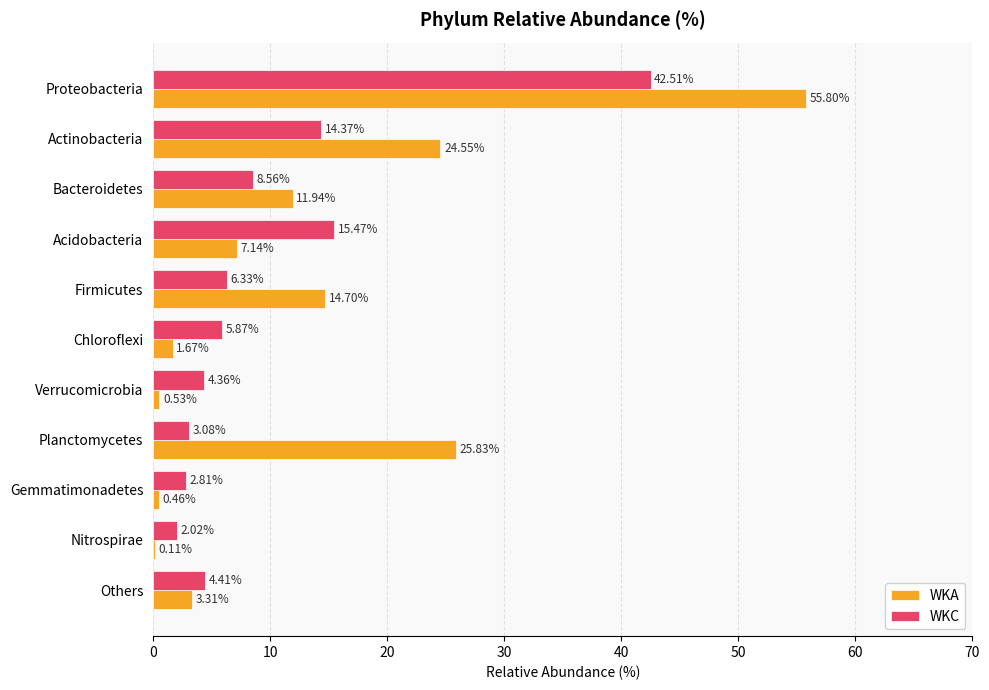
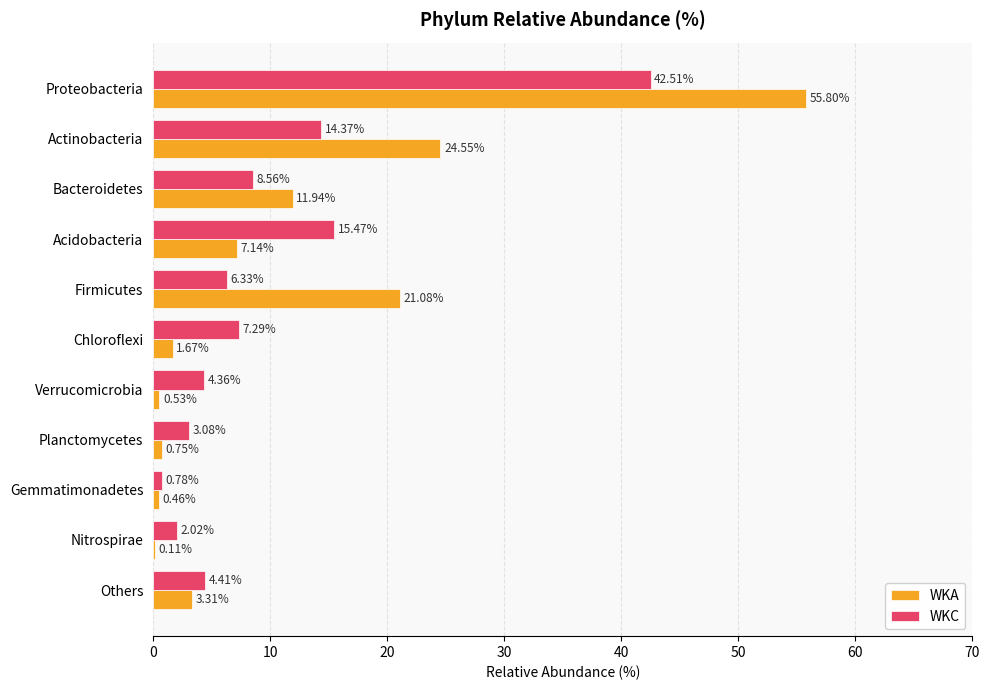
  {
    "WKA": {
      "Proteobacteria": "55.80%",
      "Actinobacteria": "24.55%",
      "Bacteroidetes": "11.94%",
      "Acidobacteria": "7.14%",
-     "Firmicutes": "14.70%",
+     "Firmicutes": "21.08%",
      "Chloroflexi": "1.67%",
      "Verrucomicrobia": "0.53%",
-     "Planctomycetes": "25.83%",
+     "Planctomycetes": "0.75%",
      "Gemmatimonadetes": "0.46%",
      "Nitrospirae": "0.11%",
      "Others": "3.31%"
    },
    "WKC": {
      "Proteobacteria": "42.51%",
      "Actinobacteria": "14.37%",
      "Bacteroidetes": "8.56%",
      "Acidobacteria": "15.47%",
      "Firmicutes": "6.33%",
-     "Chloroflexi": "5.87%",
+     "Chloroflexi": "7.29%",
      "Verrucomicrobia": "4.36%",
      "Planctomycetes": "3.08%",
-     "Gemmatimonadetes": "2.81%",
+     "Gemmatimonadetes": "0.78%",
      "Nitrospirae": "2.02%",
      "Others": "4.41%"
    }
  }
